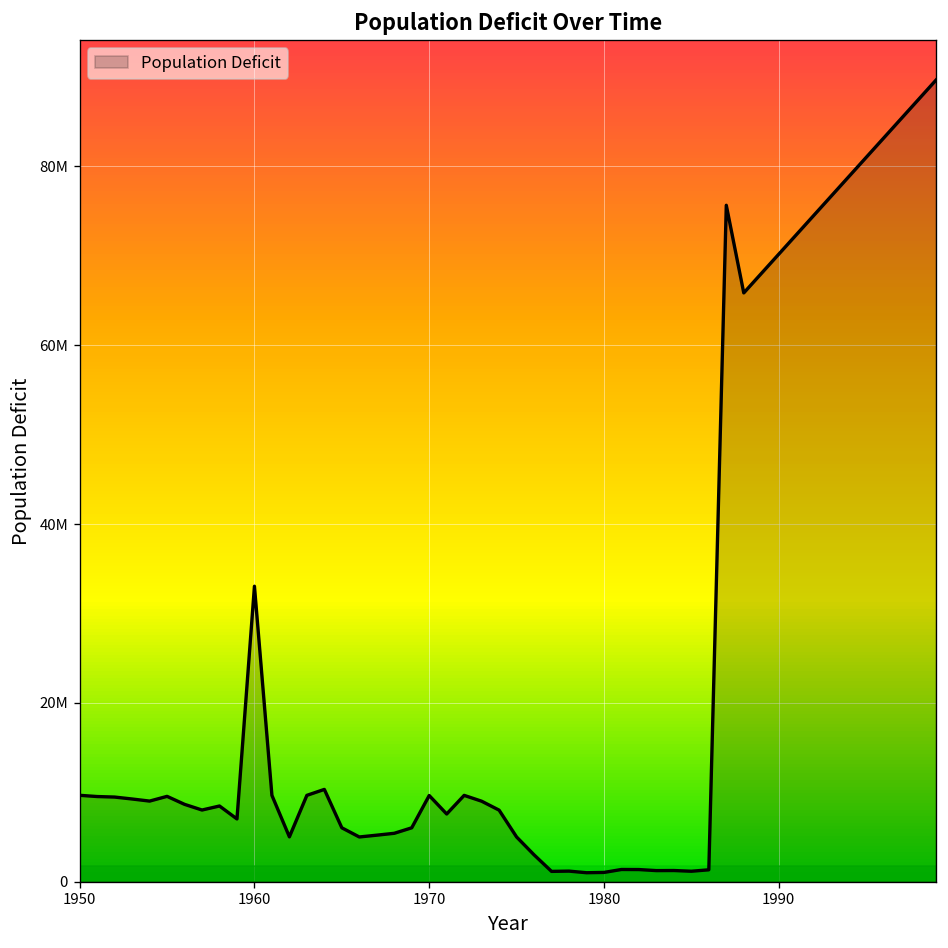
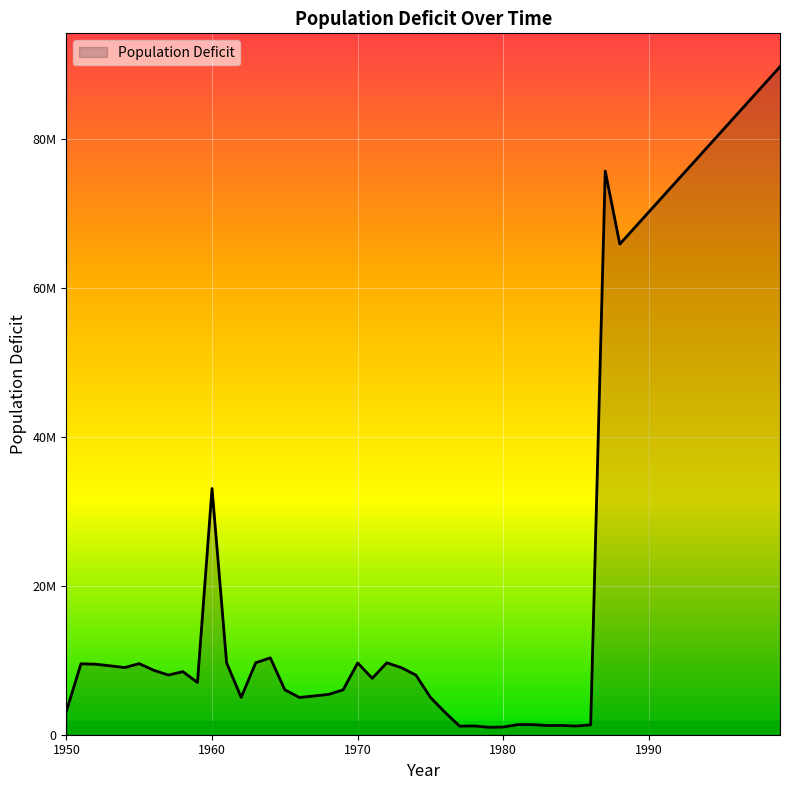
  {
    "Population Deficit": {
-     "1950": 10000000,
+     "1950": 3000000,
      "1960": 33000000,
      "1970": 10000000,
      "1980": 1000000
    }
  }
